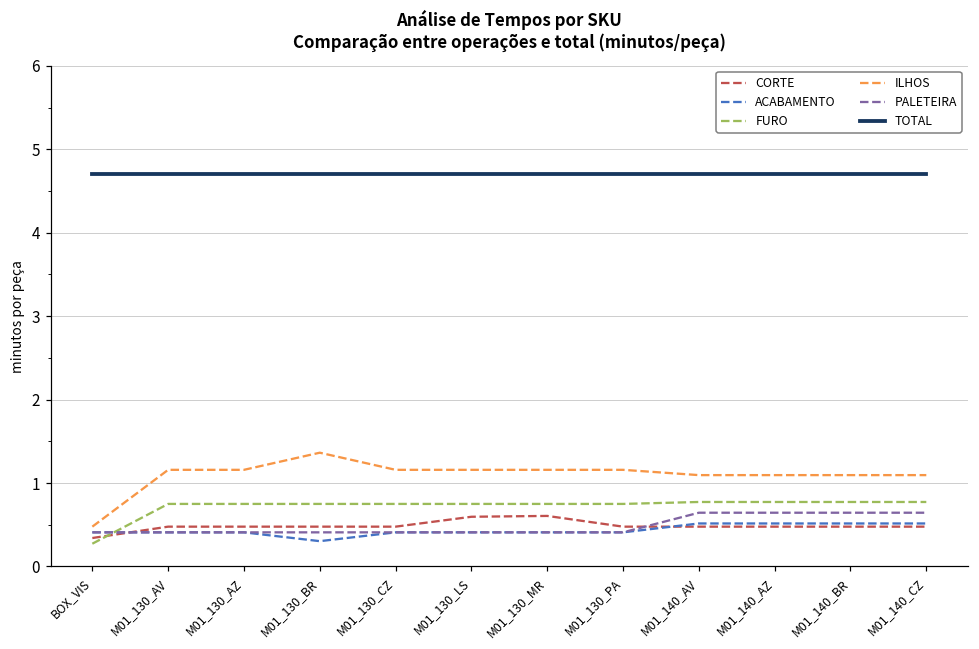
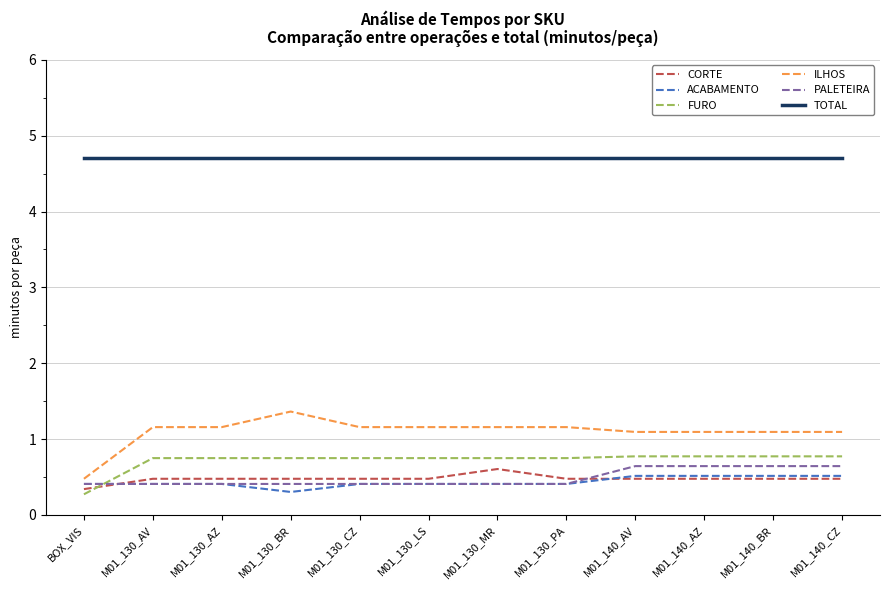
  {
    "CORTE": {
      "BOX_VIS": 0.3,
      "M01_130_AV": 0.5,
      "M01_130_AZ": 0.5,
      "M01_130_BR": 0.5,
      "M01_130_CZ": 0.5,
-     "M01_130_LS": 0.6,
+     "M01_130_LS": 0.5,
      "M01_130_MR": 0.6,
      "M01_130_PA": 0.5,
      "M01_140_AV": 0.5,
      "M01_140_AZ": 0.5,
      "M01_140_BR": 0.5,
      "M01_140_CZ": 0.5
    },
    "ACABAMENTO": {
      "M01_130_BR": 0.3,
      "M01_140_AV": 0.5,
      "M01_140_AZ": 0.5,
      "M01_140_BR": 0.5,
      "M01_140_CZ": 0.5
    },
    "FURO": {
      "BOX_VIS": 0.3,
      "M01_130_AV": 0.7,
      "M01_130_AZ": 0.7,
      "M01_130_BR": 0.7,
      "M01_130_CZ": 0.7,
      "M01_130_LS": 0.7,
      "M01_130_MR": 0.7,
      "M01_130_PA": 0.7,
      "M01_140_AV": 0.8,
      "M01_140_AZ": 0.8,
      "M01_140_BR": 0.8,
      "M01_140_CZ": 0.8
    },
    "ILHOS": {
      "BOX_VIS": 0.5,
      "M01_130_AV": 1.2,
      "M01_130_AZ": 1.2,
      "M01_130_BR": 1.4,
      "M01_130_CZ": 1.2,
      "M01_130_LS": 1.2,
      "M01_130_MR": 1.2,
      "M01_130_PA": 1.2,
      "M01_140_AV": 1.1,
      "M01_140_AZ": 1.1,
      "M01_140_BR": 1.1,
      "M01_140_CZ": 1.1
    },
    "PALETEIRA": {
      "M01_130_BR": 0.4,
      "M01_140_AV": 0.6,
      "M01_140_AZ": 0.6,
      "M01_140_BR": 0.6,
      "M01_140_CZ": 0.6
    },
    "TOTAL": {
      "BOX_VIS": 4.7,
      "M01_130_AV": 4.7,
      "M01_130_AZ": 4.7,
      "M01_130_BR": 4.7,
      "M01_130_CZ": 4.7,
      "M01_130_LS": 4.7,
      "M01_130_MR": 4.7,
      "M01_130_PA": 4.7,
      "M01_140_AV": 4.7,
      "M01_140_AZ": 4.7,
      "M01_140_BR": 4.7,
      "M01_140_CZ": 4.7
    }
  }
